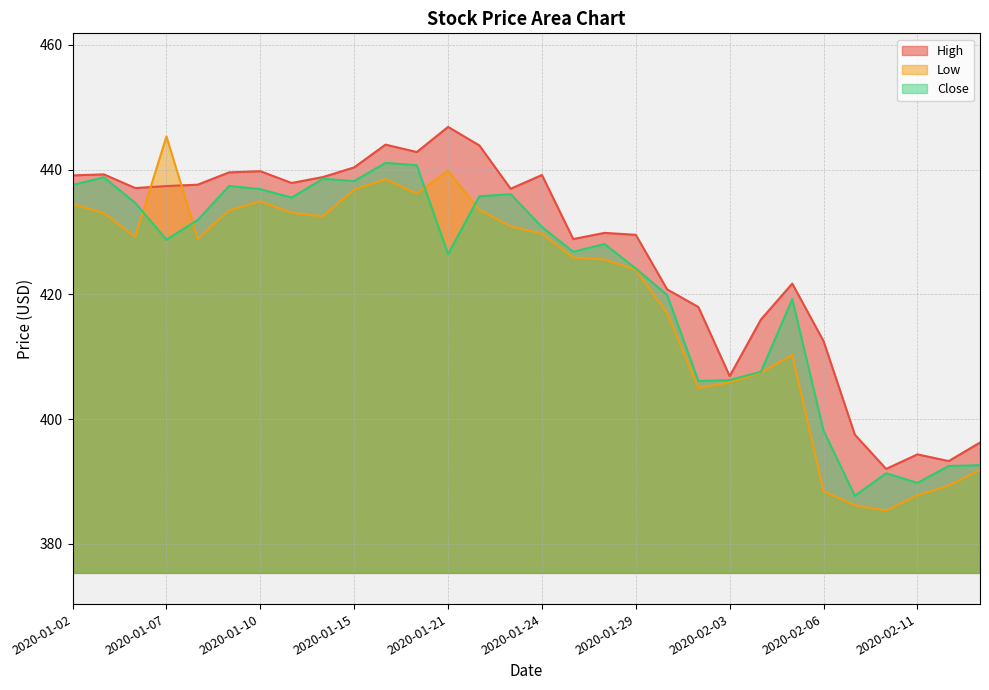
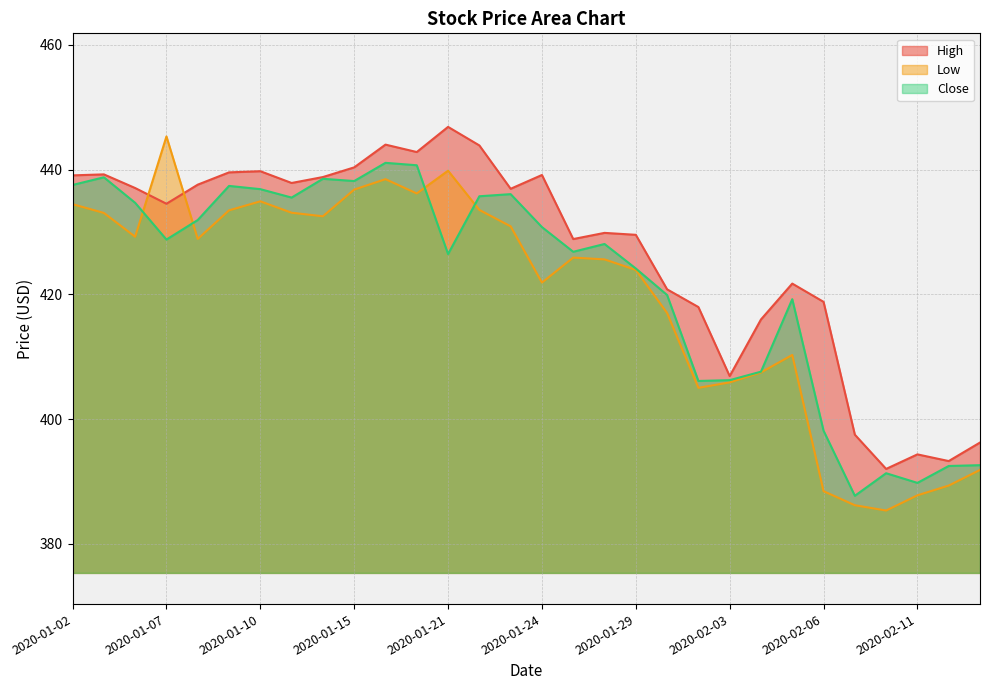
  {
    "High": {
      "2020-01-02": 439,
-     "2020-01-07": 437,
+     "2020-01-07": 435,
      "2020-01-10": 440,
      "2020-01-15": 440,
      "2020-01-21": 447,
      "2020-01-24": 439,
      "2020-01-29": 430,
      "2020-02-03": 407,
-     "2020-02-06": 412,
+     "2020-02-06": 419,
      "2020-02-11": 394
    },
    "Low": {
      "2020-01-02": 434,
      "2020-01-07": 445,
      "2020-01-10": 435,
      "2020-01-15": 437,
      "2020-01-21": 440,
-     "2020-01-24": 430,
+     "2020-01-24": 422,
      "2020-02-06": 388,
      "2020-02-11": 388
    },
    "Close": {
      "2020-01-02": 438,
      "2020-01-07": 429,
      "2020-01-10": 437,
      "2020-01-15": 438,
      "2020-01-21": 426,
      "2020-01-24": 431,
      "2020-02-06": 398,
      "2020-02-11": 390
    }
  }
